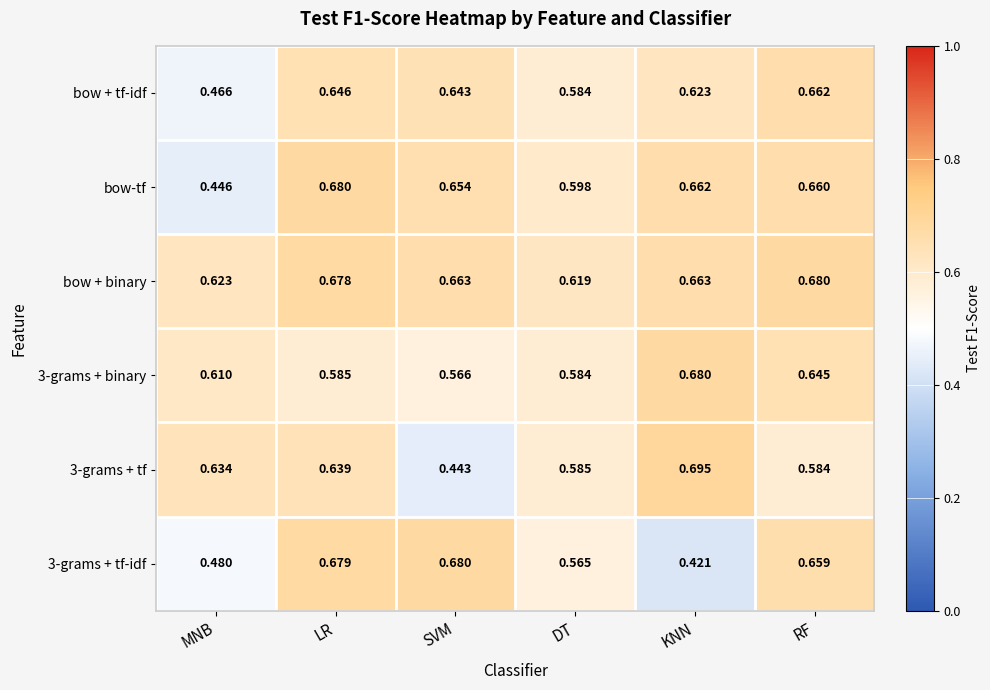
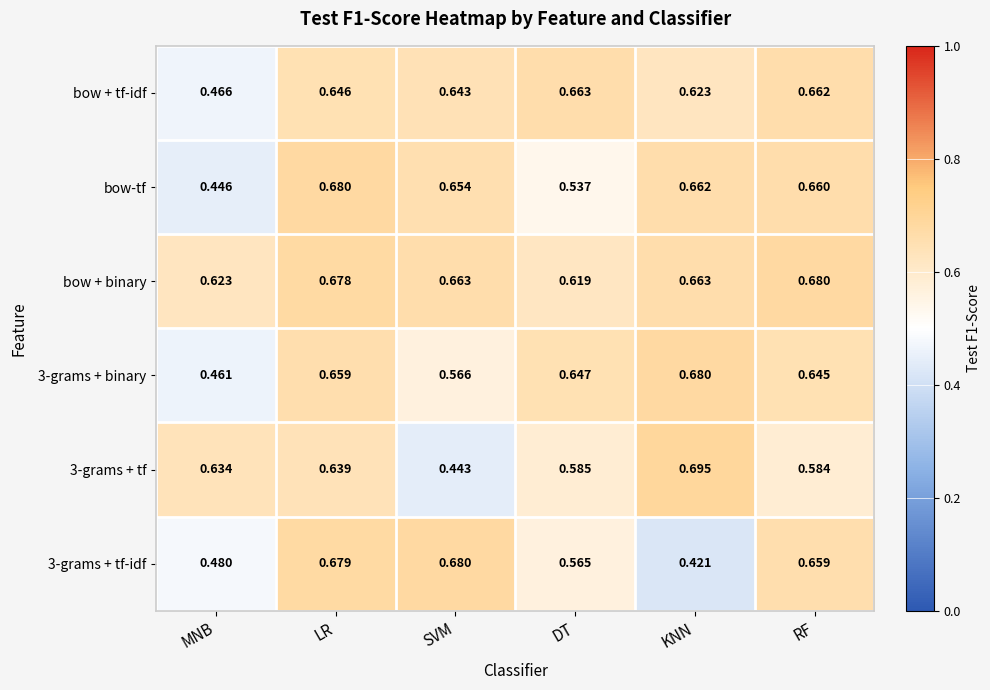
  {
    "bow + tf-idf": {
      "MNB": 0.466,
      "LR": 0.646,
      "SVM": 0.643,
-     "DT": 0.584,
+     "DT": 0.663,
      "KNN": 0.623,
      "RF": 0.662
    },
    "bow-tf": {
      "MNB": 0.446,
      "LR": 0.680,
      "SVM": 0.654,
-     "DT": 0.598,
+     "DT": 0.537,
      "KNN": 0.662,
      "RF": 0.660
    },
    "bow + binary": {
      "MNB": 0.623,
      "LR": 0.678,
      "SVM": 0.663,
      "DT": 0.619,
      "KNN": 0.663,
      "RF": 0.680
    },
    "3-grams + binary": {
-     "MNB": 0.610,
-     "LR": 0.585,
+     "MNB": 0.461,
+     "LR": 0.659,
      "SVM": 0.566,
-     "DT": 0.584,
+     "DT": 0.647,
      "KNN": 0.680,
      "RF": 0.645
    },
    "3-grams + tf": {
      "MNB": 0.634,
      "LR": 0.639,
      "SVM": 0.443,
      "DT": 0.585,
      "KNN": 0.695,
      "RF": 0.584
    },
    "3-grams + tf-idf": {
      "MNB": 0.480,
      "LR": 0.679,
      "SVM": 0.680,
      "DT": 0.565,
      "KNN": 0.421,
      "RF": 0.659
    }
  }
